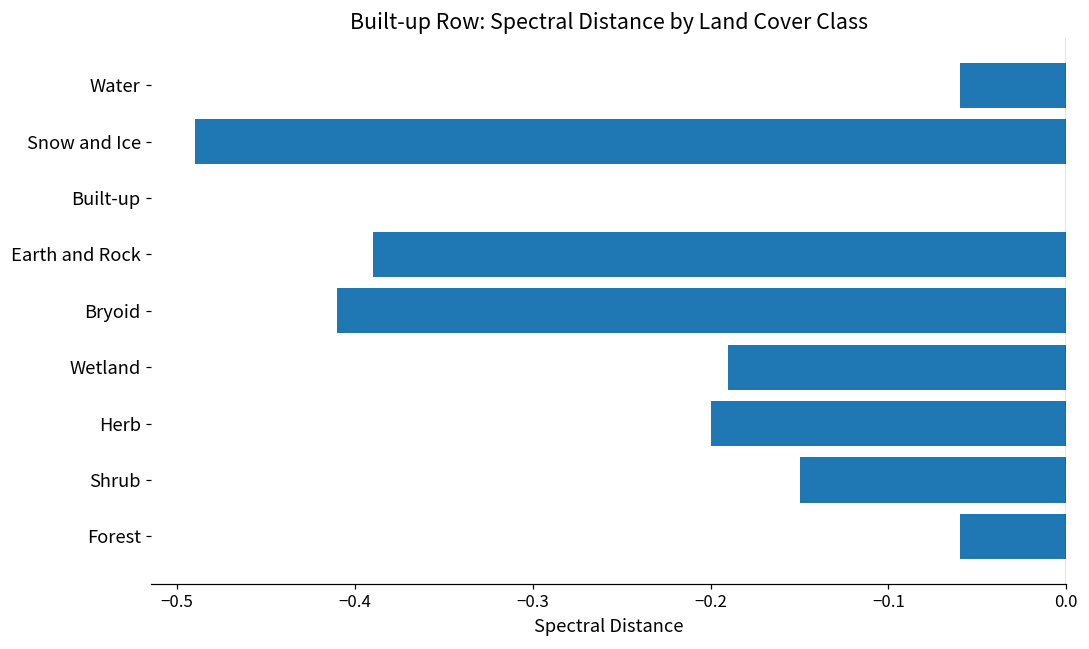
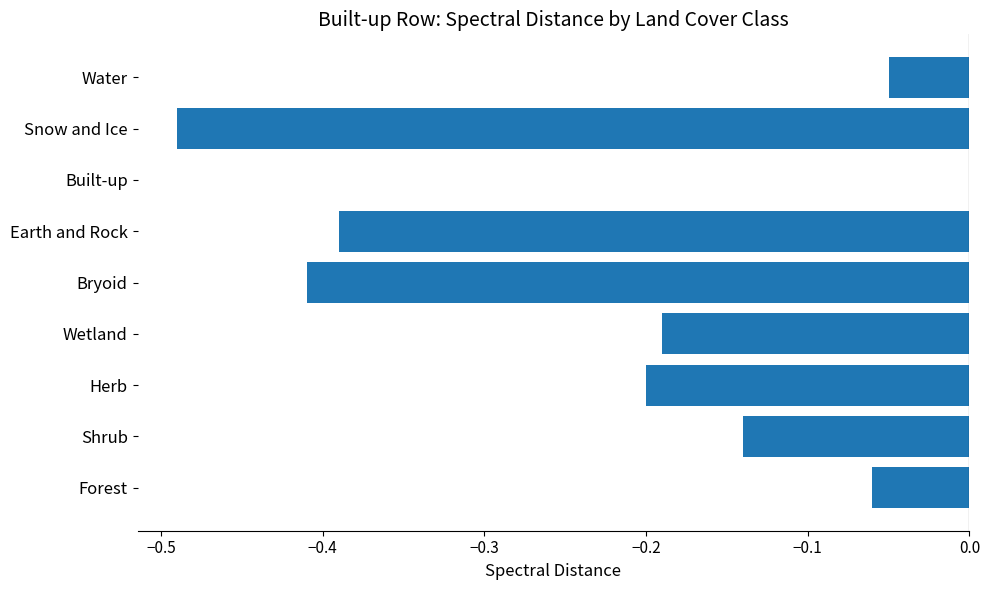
  {
-   "Water": -0.06,
+   "Water": -0.05,
    "Snow and Ice": -0.49,
    "Built-up": 0.00,
    "Earth and Rock": -0.39,
    "Bryoid": -0.41,
    "Wetland": -0.19,
    "Herb": -0.20,
-   "Shrub": -0.15,
+   "Shrub": -0.14,
    "Forest": -0.06
  }
